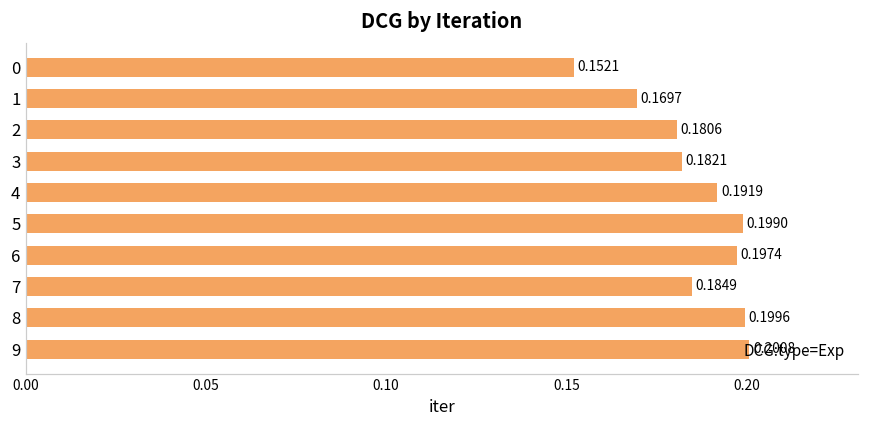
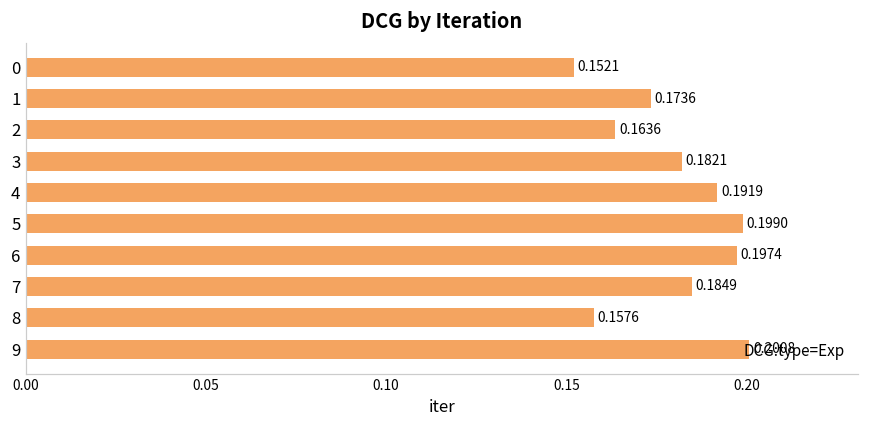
  {
    "0": 0.1521,
-   "1": 0.1697,
-   "2": 0.1806,
+   "1": 0.1736,
+   "2": 0.1636,
    "3": 0.1821,
    "4": 0.1919,
    "5": 0.1990,
    "6": 0.1974,
    "7": 0.1849,
-   "8": 0.1996,
+   "8": 0.1576,
    "9": 0.2008
  }
